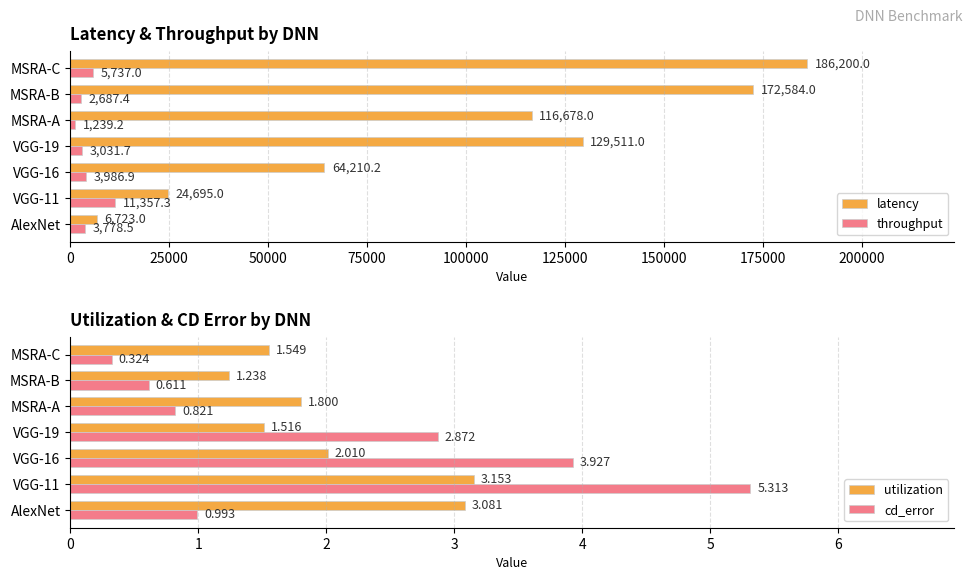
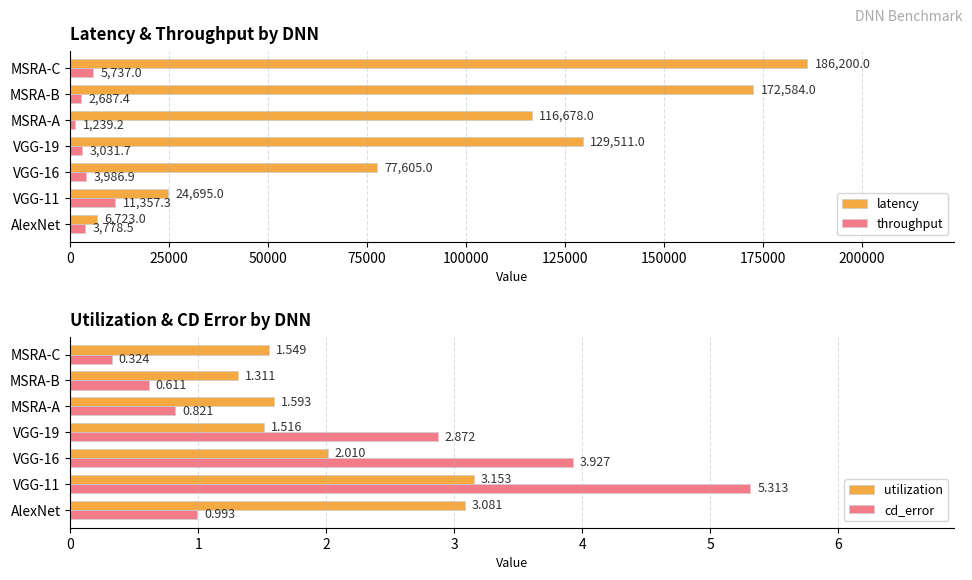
  {
    "Latency & Throughput by DNN": {
      "latency": {
        "MSRA-C": "186,200.0",
        "MSRA-B": "172,584.0",
        "MSRA-A": "116,678.0",
        "VGG-19": "129,511.0",
-       "VGG-16": "64,210.2",
+       "VGG-16": "77,605.0",
        "VGG-11": "24,695.0"
      },
      "throughput": {
        "MSRA-C": "5,737.0",
        "MSRA-B": "2,687.4",
        "MSRA-A": "1,239.2",
        "VGG-19": "3,031.7",
        "VGG-16": "3,986.9",
        "VGG-11": "11,357.3"
      }
    },
    "Utilization & CD Error by DNN": {
      "utilization": {
        "MSRA-C": "1.549",
-       "MSRA-B": "1.238",
-       "MSRA-A": "1.800",
+       "MSRA-B": "1.311",
+       "MSRA-A": "1.593",
        "VGG-19": "1.516",
        "VGG-16": "2.010",
        "VGG-11": "3.153",
        "AlexNet": "3.081"
      },
      "cd_error": {
        "MSRA-C": "0.324",
        "MSRA-B": "0.611",
        "MSRA-A": "0.821",
        "VGG-19": "2.872",
        "VGG-16": "3.927",
        "VGG-11": "5.313",
        "AlexNet": "0.993"
      }
    }
  }
